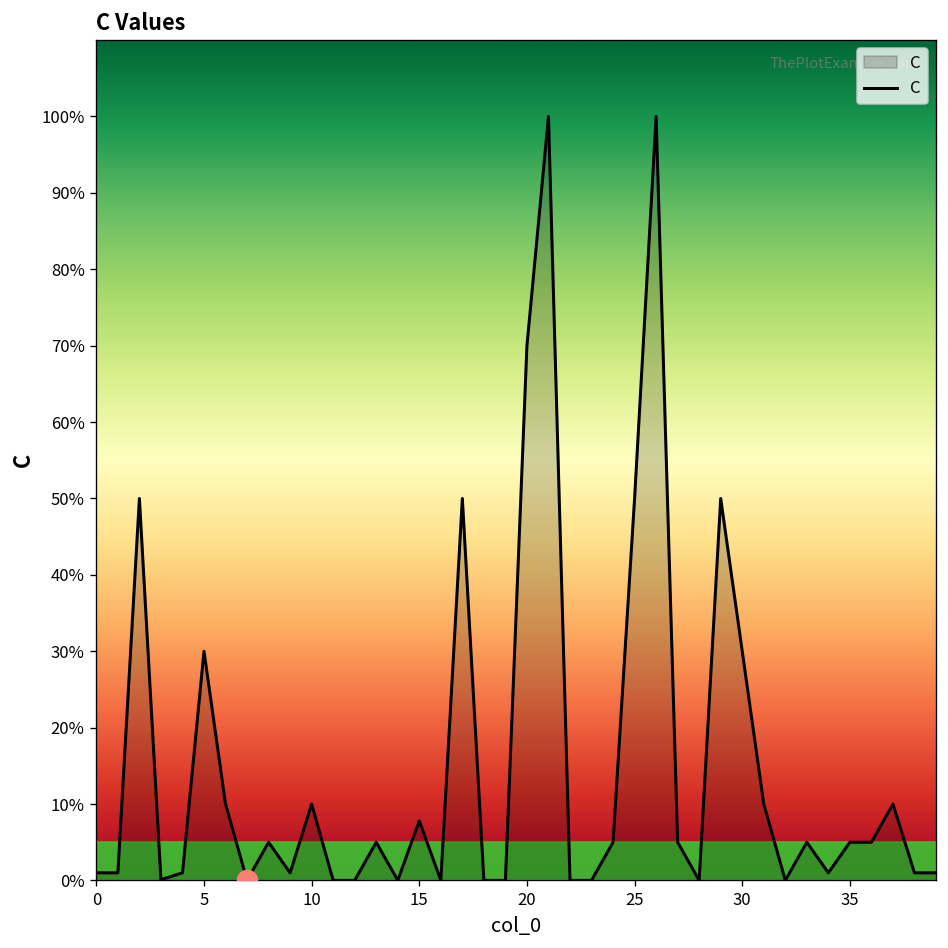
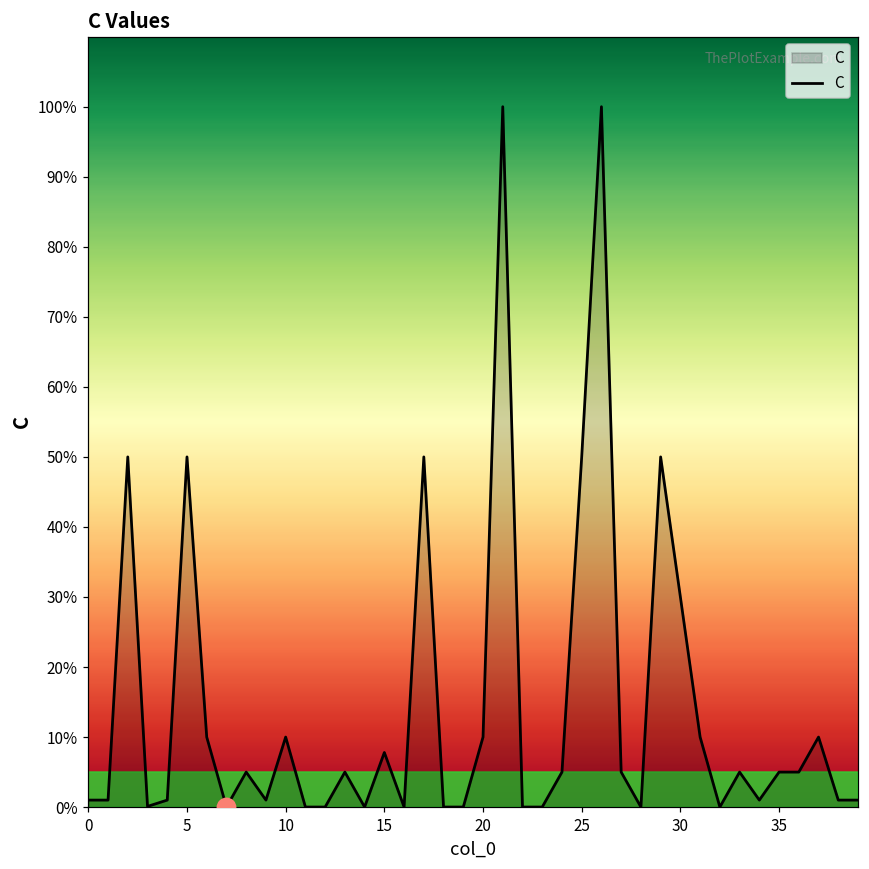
  {
    "C": {
-     "5": "30%",
+     "5": "50%",
      "10": "10%",
      "15": "8%",
-     "20": "70%",
+     "20": "10%",
      "25": "50%",
      "30": "30%"
    }
  }
